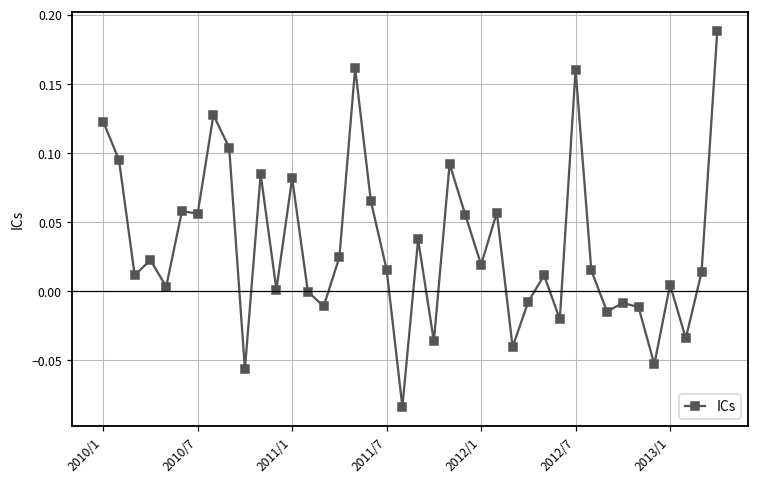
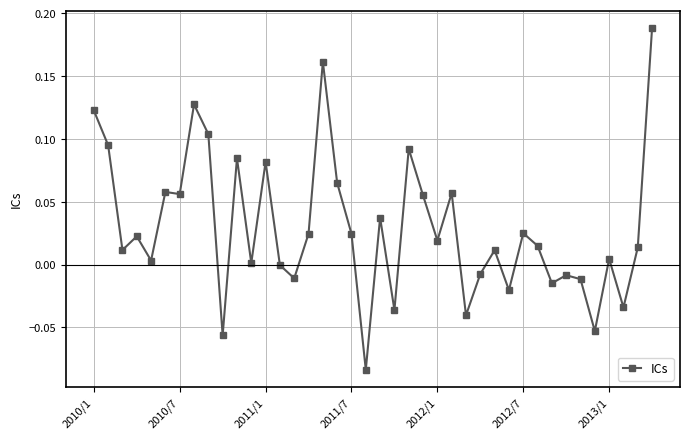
  {
    "2010/1": 0.123,
    "2010/7": 0.056,
    "2011/1": 0.082,
-   "2011/7": 0.016,
+   "2011/7": 0.025,
    "2012/1": 0.019,
-   "2012/7": 0.160,
+   "2012/7": 0.025,
    "2013/1": 0.005
  }
